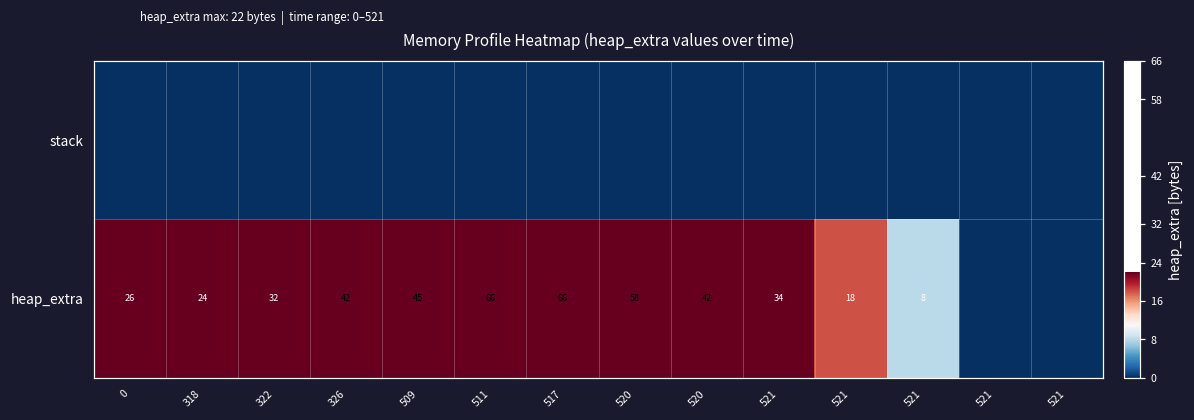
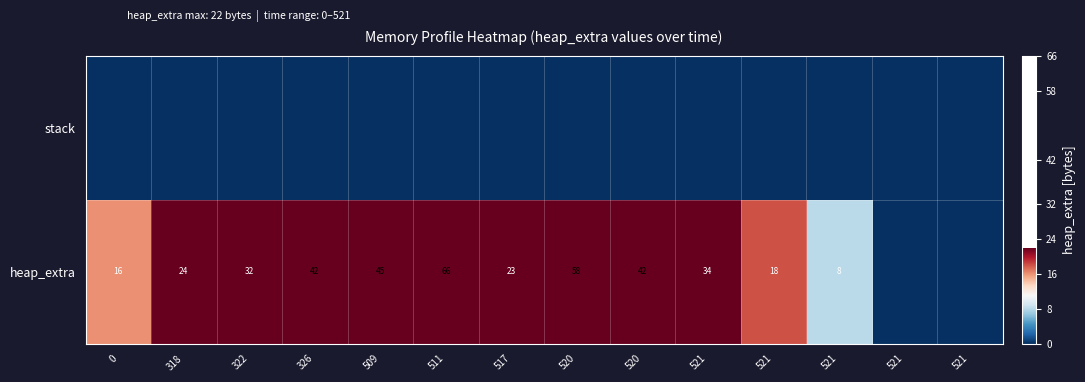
  {
    "heap_extra": {
-     "0": 26,
+     "0": 16,
      "318": 24,
      "322": 32,
      "326": 42,
      "509": 45,
      "511": 66,
-     "517": 66
+     "517": 23
    }
  }
